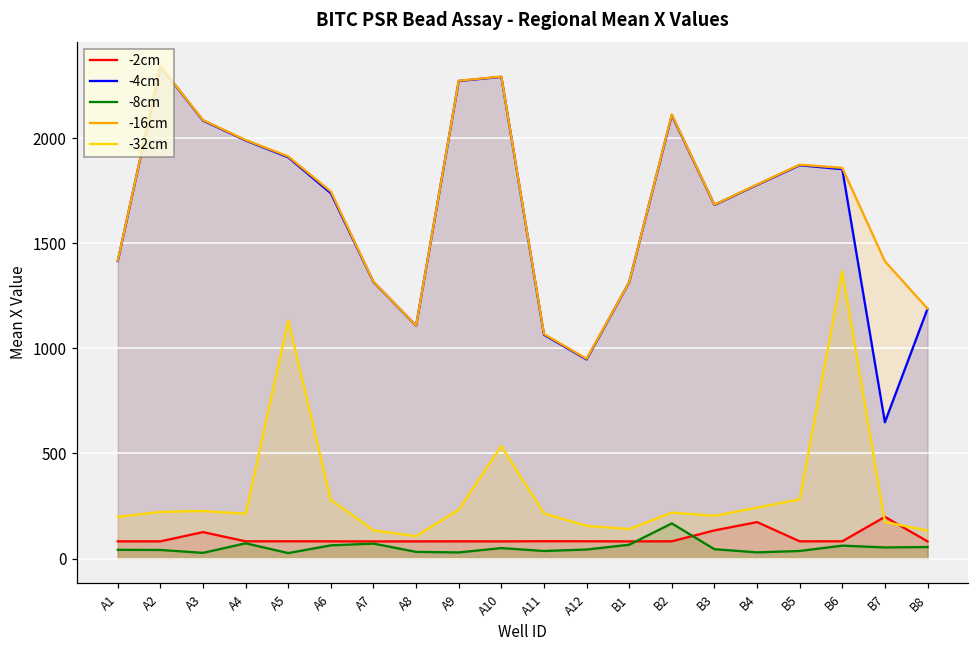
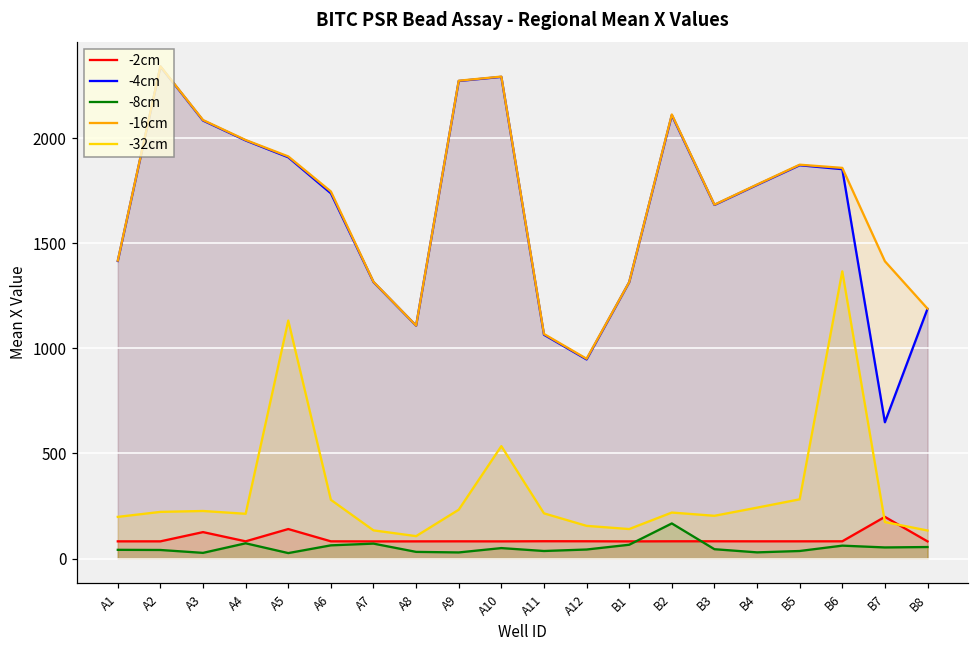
  {
    "-2cm": {
      "A1": 80,
      "A2": 80,
      "A3": 130,
-     "A5": 80,
+     "A5": 140,
      "A6": 80,
      "A8": 80,
      "A9": 80,
      "A10": 80,
      "A11": 80,
      "A12": 80,
      "B1": 80,
      "B2": 80,
-     "B3": 130,
-     "B4": 170,
+     "B3": 80,
+     "B4": 80,
      "B5": 80,
      "B6": 80,
      "B7": 200,
      "B8": 80
    },
    "-4cm": {
      "B7": 650
    },
    "-8cm": {
      "A1": 40,
      "A2": 40,
      "A3": 30,
      "A5": 30,
      "A6": 60,
      "A8": 30,
      "A9": 30,
      "A10": 50,
      "A11": 40,
      "A12": 40,
      "B1": 70,
      "B2": 170,
      "B3": 40,
      "B4": 30,
      "B5": 40,
      "B6": 60,
      "B7": 50,
      "B8": 50
    }
  }
